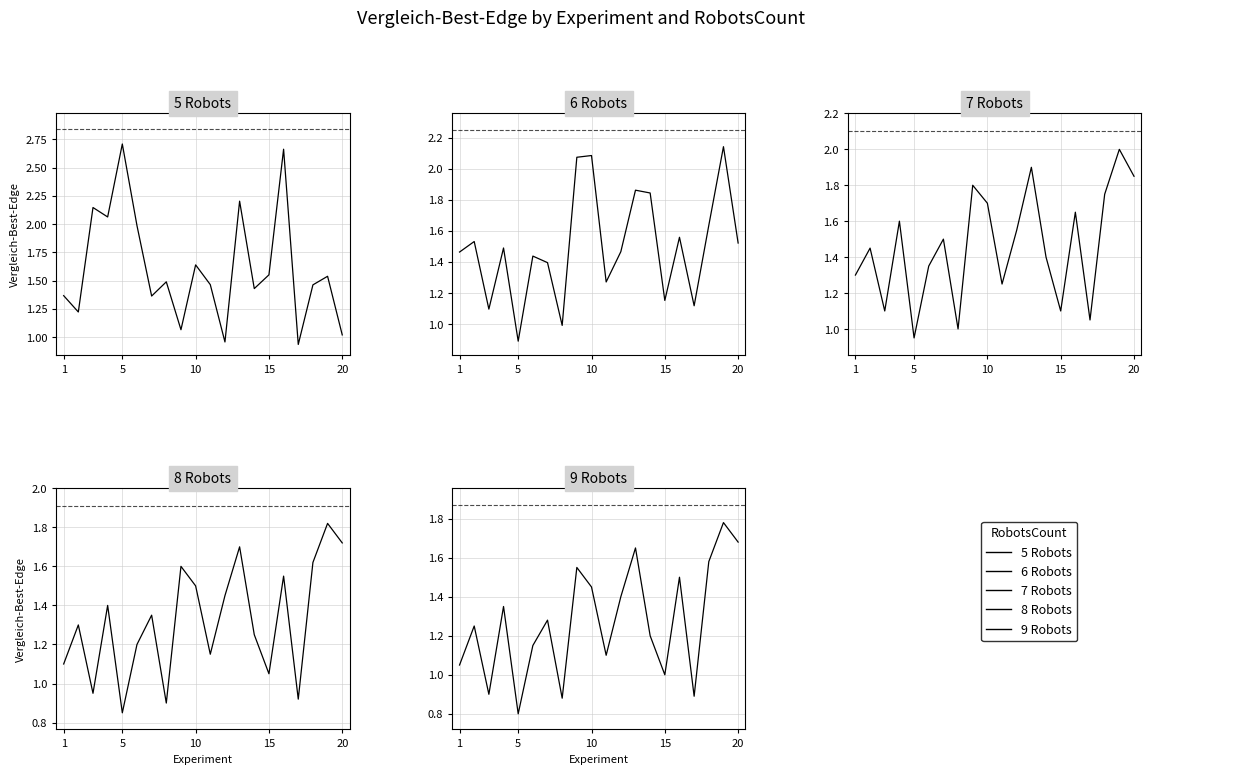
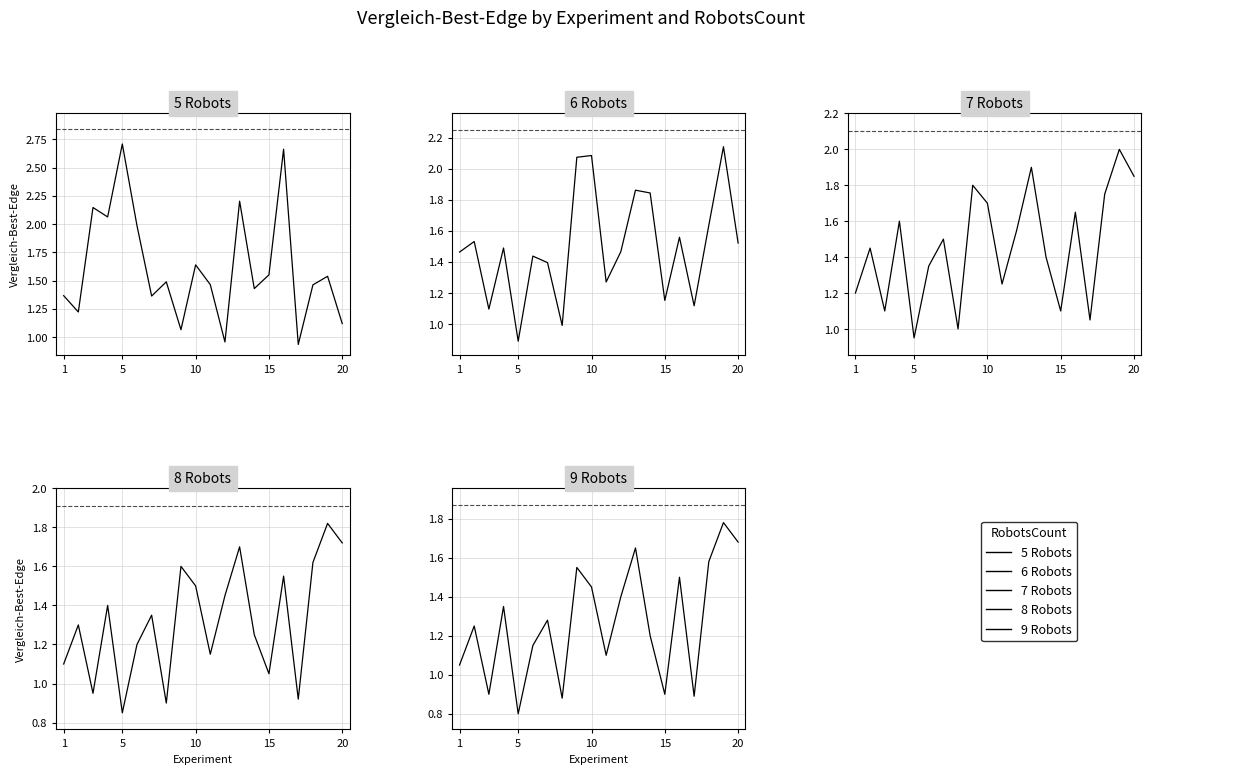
  {
    "5 Robots": {
      "1": 1.37,
      "5": 2.71,
      "10": 1.64,
      "15": 1.55,
-     "20": 1.02
+     "20": 1.12
    },
    "6 Robots": {
      "1": 1.46,
      "5": 0.89,
      "10": 2.08,
      "15": 1.15,
      "20": 1.52
    },
    "7 Robots": {
-     "1": 1.3,
+     "1": 1.2,
      "5": 0.95,
      "10": 1.7,
      "15": 1.1,
      "20": 1.85
    },
    "8 Robots": {
      "1": 1.10,
      "5": 0.85,
      "10": 1.50,
      "15": 1.05,
      "20": 1.72
    },
    "9 Robots": {
      "1": 1.05,
      "5": 0.8,
      "10": 1.45,
-     "15": 1.0,
+     "15": 0.9,
      "20": 1.68
    }
  }
